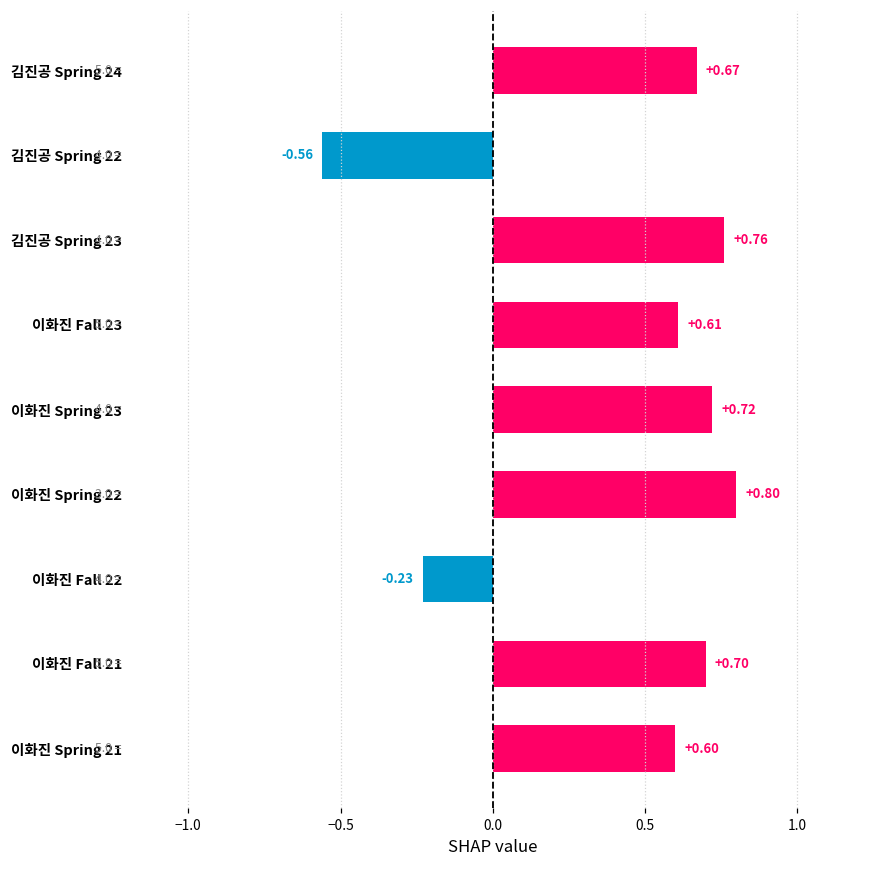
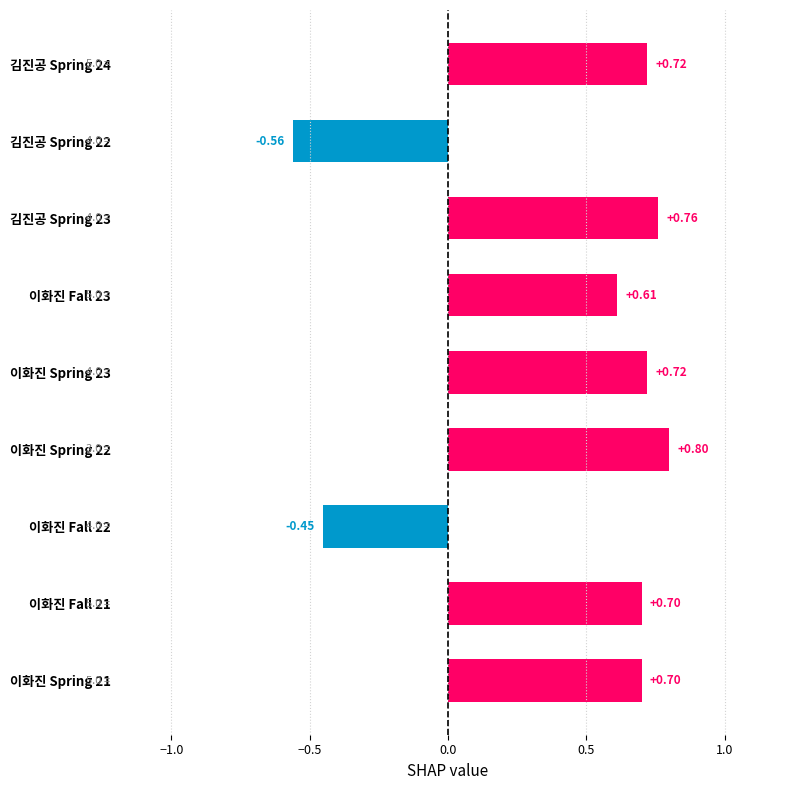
  {
-   "김진공 Spring 24": "+0.67",
+   "김진공 Spring 24": "+0.72",
    "김진공 Spring 22": "-0.56",
    "김진공 Spring 23": "+0.76",
    "이화진 Fall 23": "+0.61",
    "이화진 Spring 23": "+0.72",
    "이화진 Spring 22": "+0.80",
-   "이화진 Fall 22": "-0.23",
+   "이화진 Fall 22": "-0.45",
    "이화진 Fall 21": "+0.70",
-   "이화진 Spring 21": "+0.60"
+   "이화진 Spring 21": "+0.70"
  }
